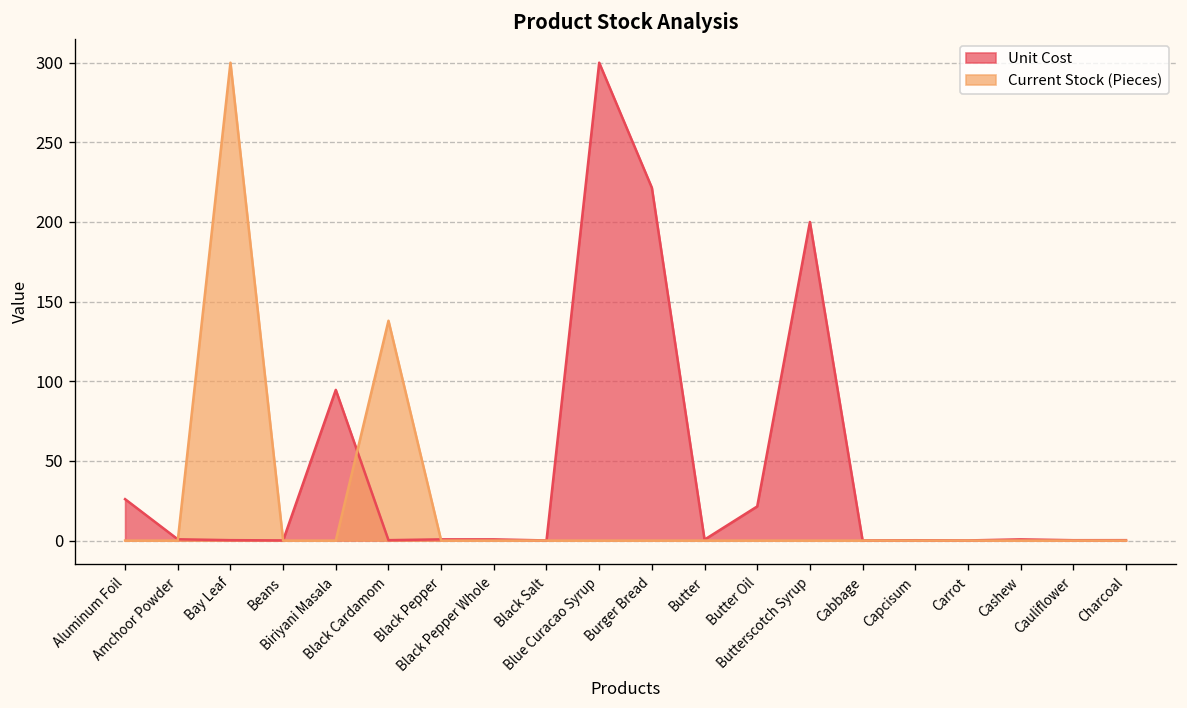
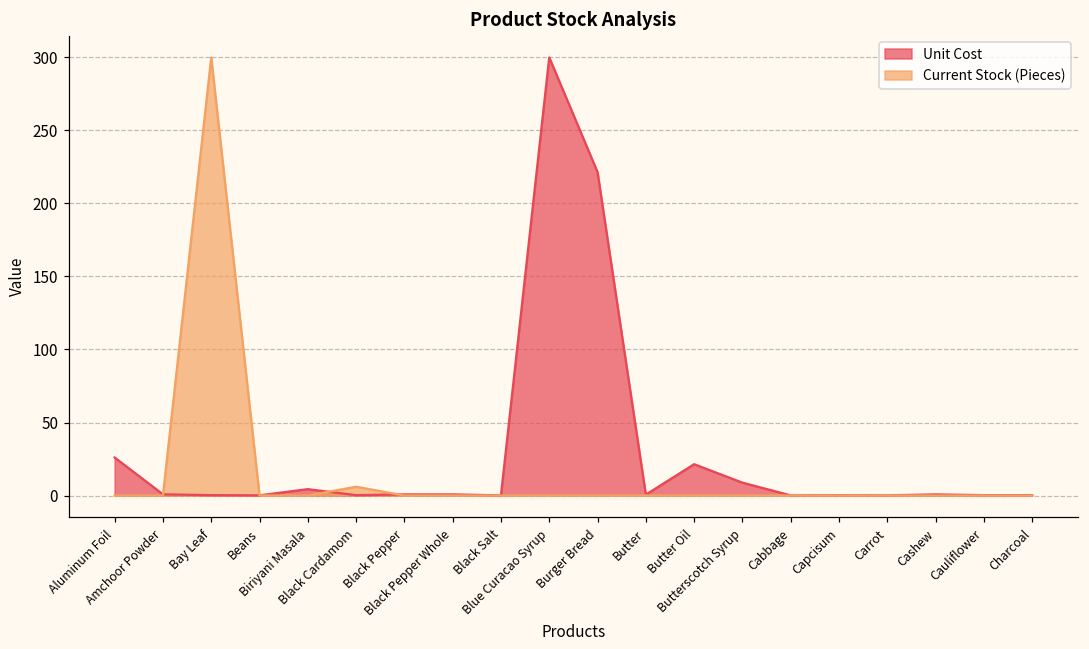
  {
    "Unit Cost": {
      "Aluminum Foil": 26,
      "Bay Leaf": 0,
-     "Biriyani Masala": 95,
+     "Biriyani Masala": 4,
      "Black Cardamom": 0,
      "Blue Curacao Syrup": 300,
      "Burger Bread": 222,
      "Butter Oil": 21,
-     "Butterscotch Syrup": 200
+     "Butterscotch Syrup": 9
    },
    "Current Stock (Pieces)": {
      "Aluminum Foil": 0,
      "Bay Leaf": 300,
      "Biriyani Masala": 0,
-     "Black Cardamom": 138,
+     "Black Cardamom": 6,
      "Blue Curacao Syrup": 0,
      "Burger Bread": 0,
      "Butter Oil": 0,
      "Butterscotch Syrup": 0
    }
  }
